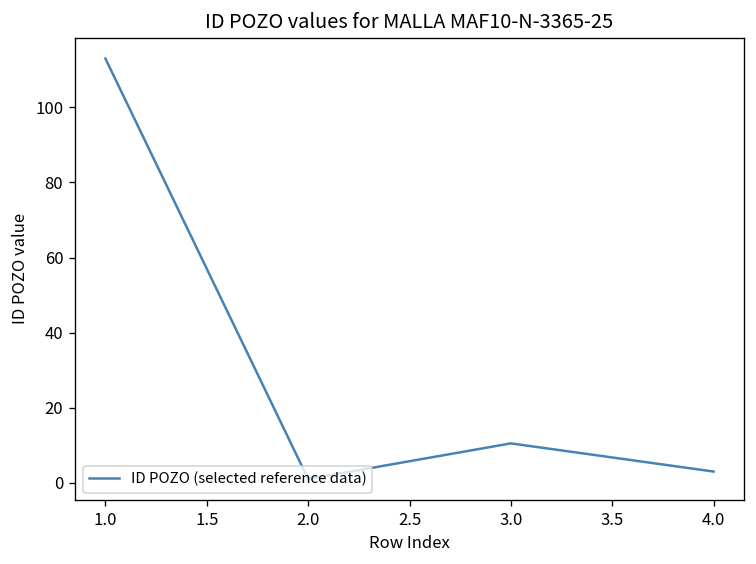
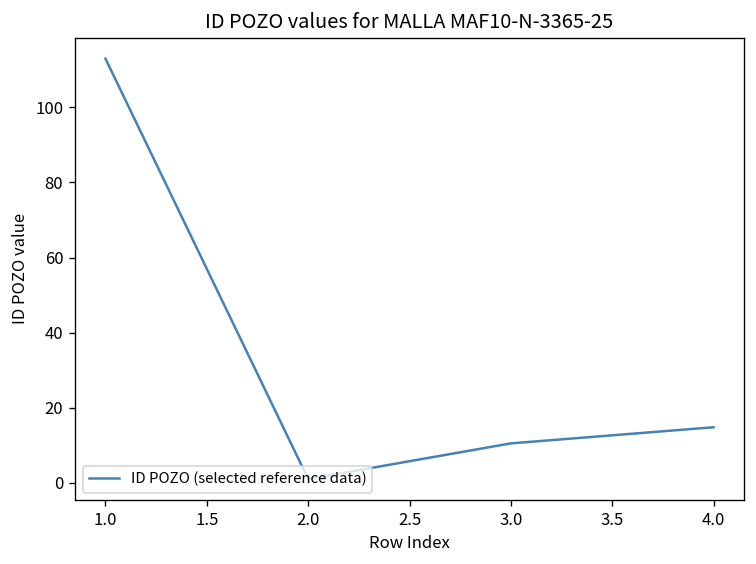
  {
    "1.0": 113,
    "3.0": 11,
-   "4.0": 3
+   "4.0": 15
  }
